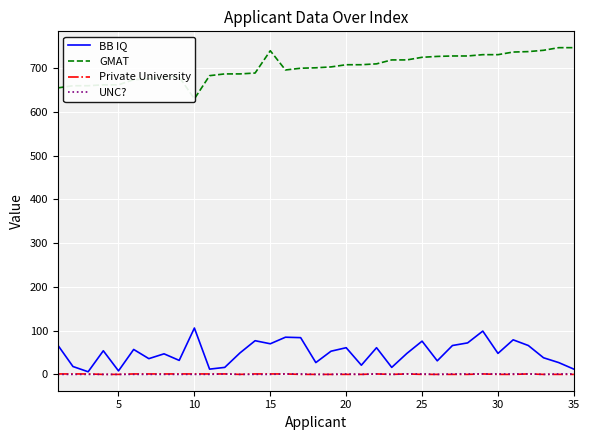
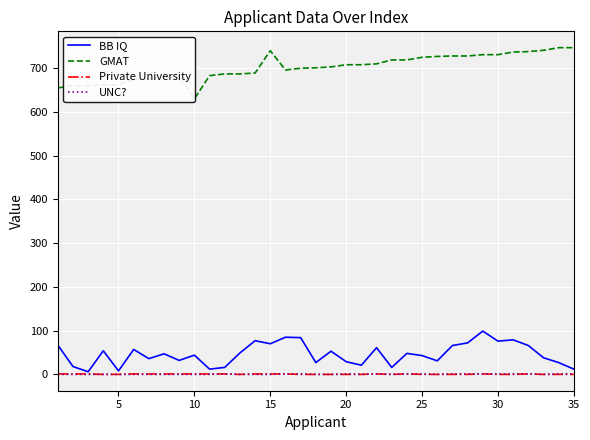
  {
    "BB IQ": {
      "5": 10,
-     "10": 110,
+     "10": 40,
      "15": 70,
-     "20": 60,
-     "25": 80,
-     "30": 50,
+     "20": 30,
+     "25": 40,
+     "30": 80,
      "35": 10
    },
    "GMAT": {
      "15": 740,
      "20": 710,
      "25": 730,
      "30": 730,
      "35": 750
    },
    "UNC?": {
      "5": 0,
      "10": 0,
      "15": 0,
      "20": 0,
      "25": 0,
      "30": 0,
      "35": 0
    }
  }
